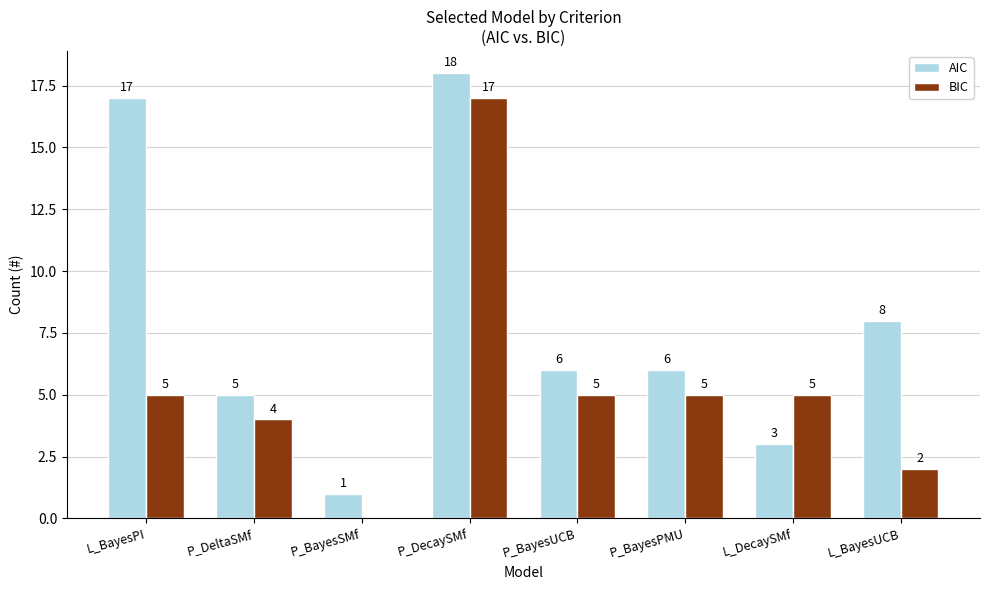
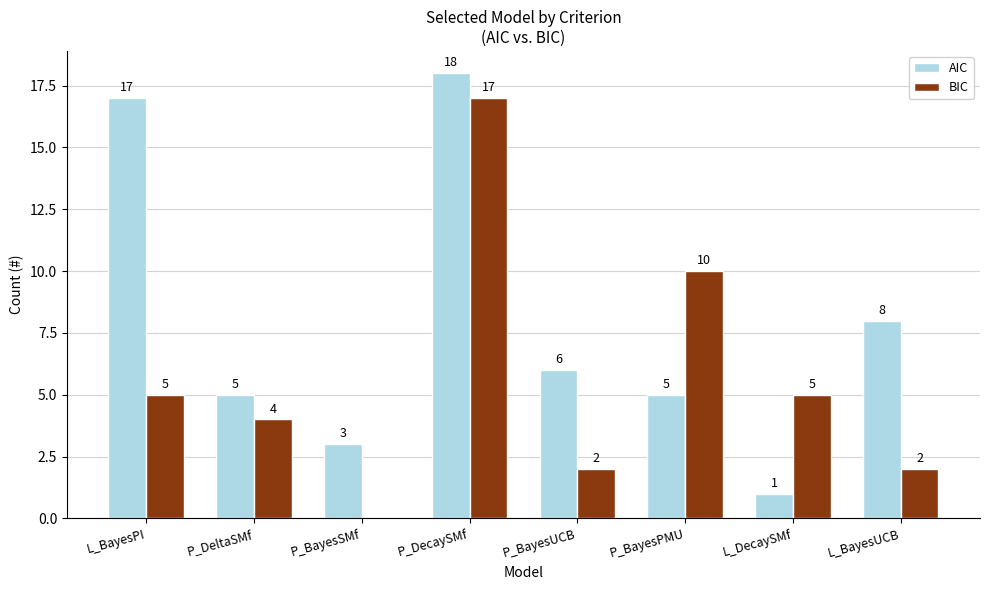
  {
    "AIC": {
      "L_BayesPI": 17,
      "P_DeltaSMf": 5,
-     "P_BayesSMf": 1,
+     "P_BayesSMf": 3,
      "P_DecaySMf": 18,
      "P_BayesUCB": 6,
-     "P_BayesPMU": 6,
-     "L_DecaySMf": 3,
+     "P_BayesPMU": 5,
+     "L_DecaySMf": 1,
      "L_BayesUCB": 8
    },
    "BIC": {
      "L_BayesPI": 5,
      "P_DeltaSMf": 4,
      "P_DecaySMf": 17,
-     "P_BayesUCB": 5,
-     "P_BayesPMU": 5,
+     "P_BayesUCB": 2,
+     "P_BayesPMU": 10,
      "L_DecaySMf": 5,
      "L_BayesUCB": 2
    }
  }
